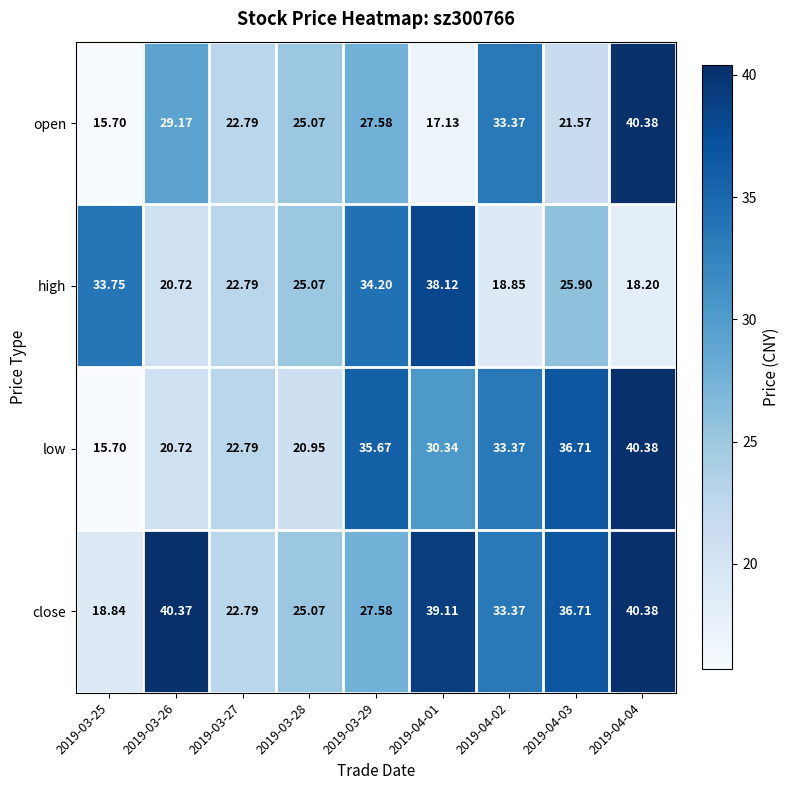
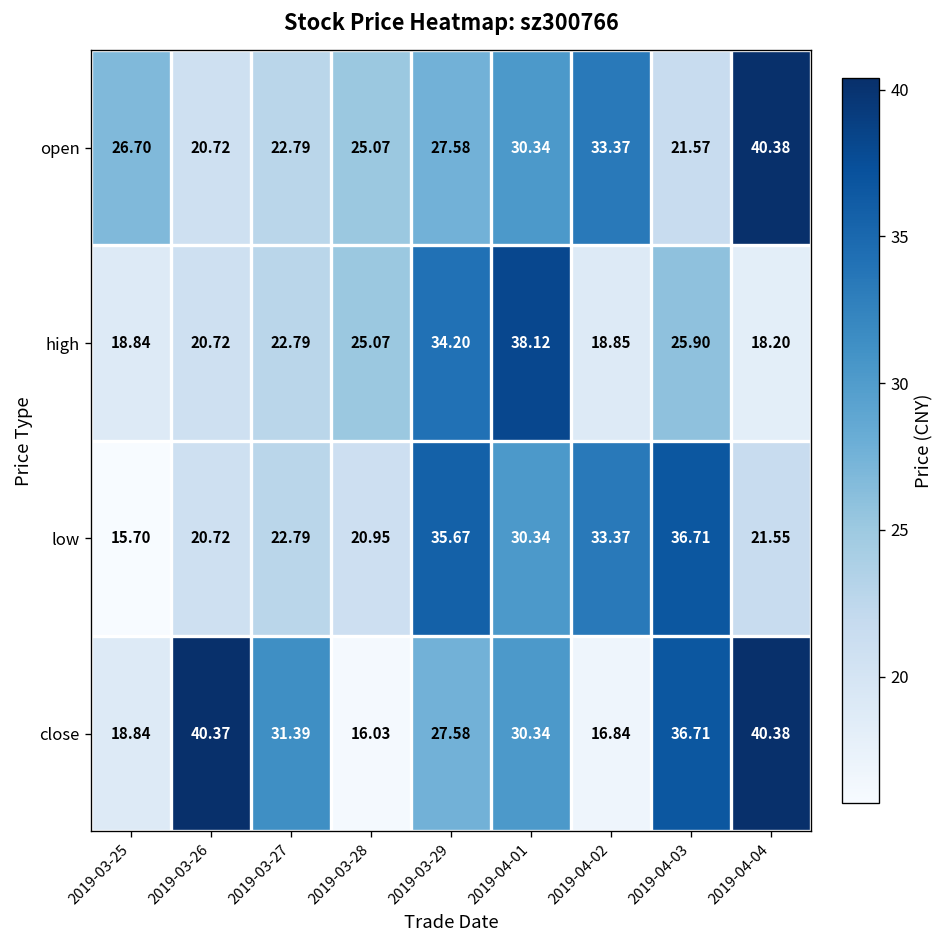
  {
    "open": {
-     "2019-03-25": 15.70,
-     "2019-03-26": 29.17,
+     "2019-03-25": 26.70,
+     "2019-03-26": 20.72,
      "2019-03-27": 22.79,
      "2019-03-28": 25.07,
      "2019-03-29": 27.58,
-     "2019-04-01": 17.13,
+     "2019-04-01": 30.34,
      "2019-04-02": 33.37,
      "2019-04-03": 21.57,
      "2019-04-04": 40.38
    },
    "high": {
-     "2019-03-25": 33.75,
+     "2019-03-25": 18.84,
      "2019-03-26": 20.72,
      "2019-03-27": 22.79,
      "2019-03-28": 25.07,
      "2019-03-29": 34.20,
      "2019-04-01": 38.12,
      "2019-04-02": 18.85,
      "2019-04-03": 25.90,
      "2019-04-04": 18.20
    },
    "low": {
      "2019-03-25": 15.70,
      "2019-03-26": 20.72,
      "2019-03-27": 22.79,
      "2019-03-28": 20.95,
      "2019-03-29": 35.67,
      "2019-04-01": 30.34,
      "2019-04-02": 33.37,
      "2019-04-03": 36.71,
-     "2019-04-04": 40.38
+     "2019-04-04": 21.55
    },
    "close": {
      "2019-03-25": 18.84,
      "2019-03-26": 40.37,
-     "2019-03-27": 22.79,
-     "2019-03-28": 25.07,
+     "2019-03-27": 31.39,
+     "2019-03-28": 16.03,
      "2019-03-29": 27.58,
-     "2019-04-01": 39.11,
-     "2019-04-02": 33.37,
+     "2019-04-01": 30.34,
+     "2019-04-02": 16.84,
      "2019-04-03": 36.71,
      "2019-04-04": 40.38
    }
  }
